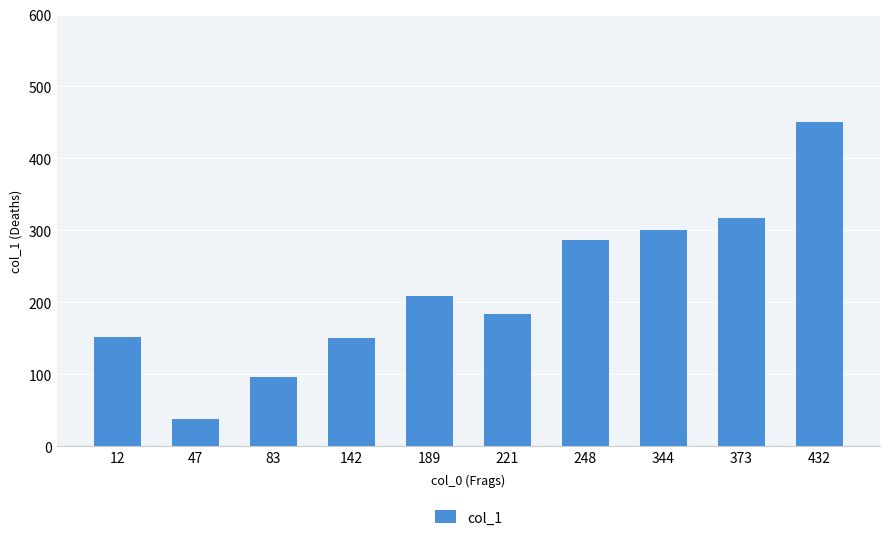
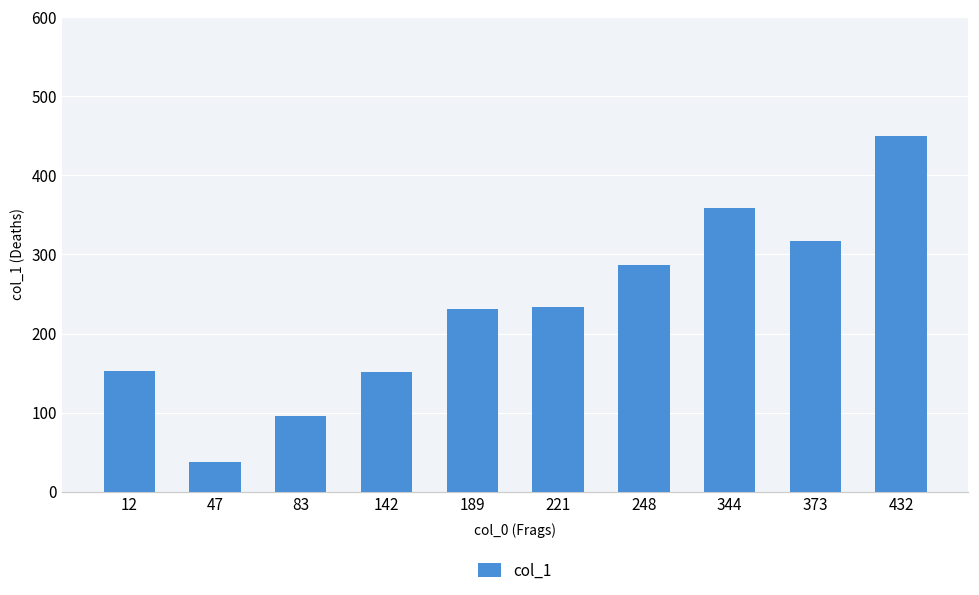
  {
    "12": 150,
    "47": 40,
    "83": 100,
    "142": 150,
-   "189": 210,
-   "221": 180,
+   "189": 230,
+   "221": 230,
    "248": 290,
-   "344": 300,
+   "344": 360,
    "373": 320,
    "432": 450
  }
